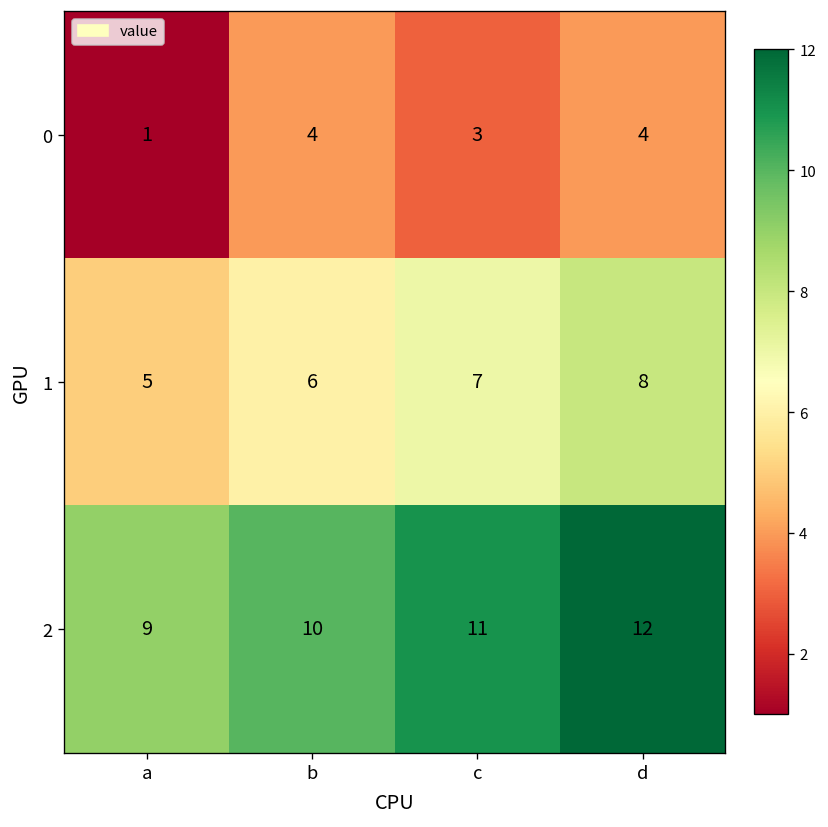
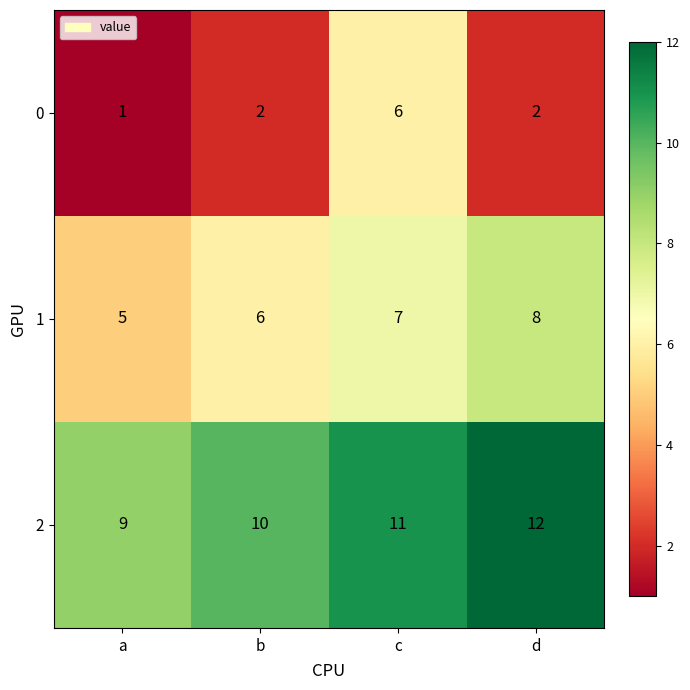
  {
    "0": {
      "a": 1,
-     "b": 4,
-     "c": 3,
-     "d": 4
+     "b": 2,
+     "c": 6,
+     "d": 2
    },
    "1": {
      "a": 5,
      "b": 6,
      "c": 7,
      "d": 8
    },
    "2": {
      "a": 9,
      "b": 10,
      "c": 11,
      "d": 12
    }
  }
